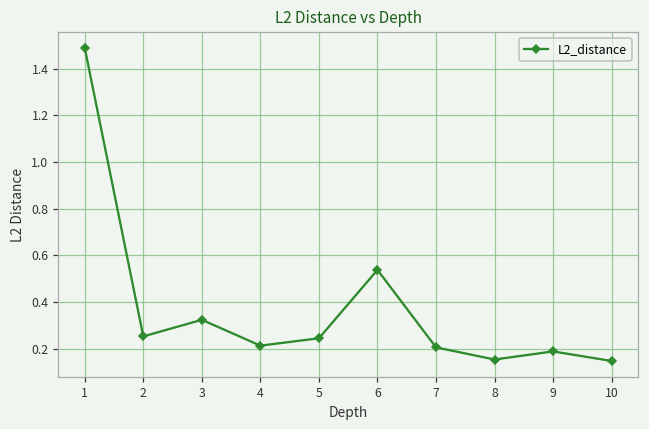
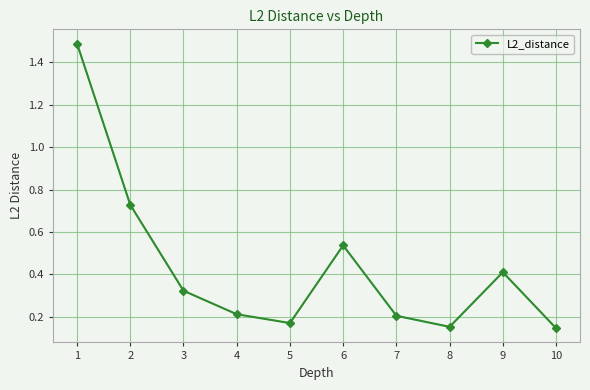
  {
    "1": 1.49,
-   "2": 0.25,
+   "2": 0.73,
    "3": 0.32,
    "4": 0.21,
-   "5": 0.24,
+   "5": 0.17,
    "6": 0.54,
    "7": 0.21,
    "8": 0.15,
-   "9": 0.19,
+   "9": 0.41,
    "10": 0.15
  }
